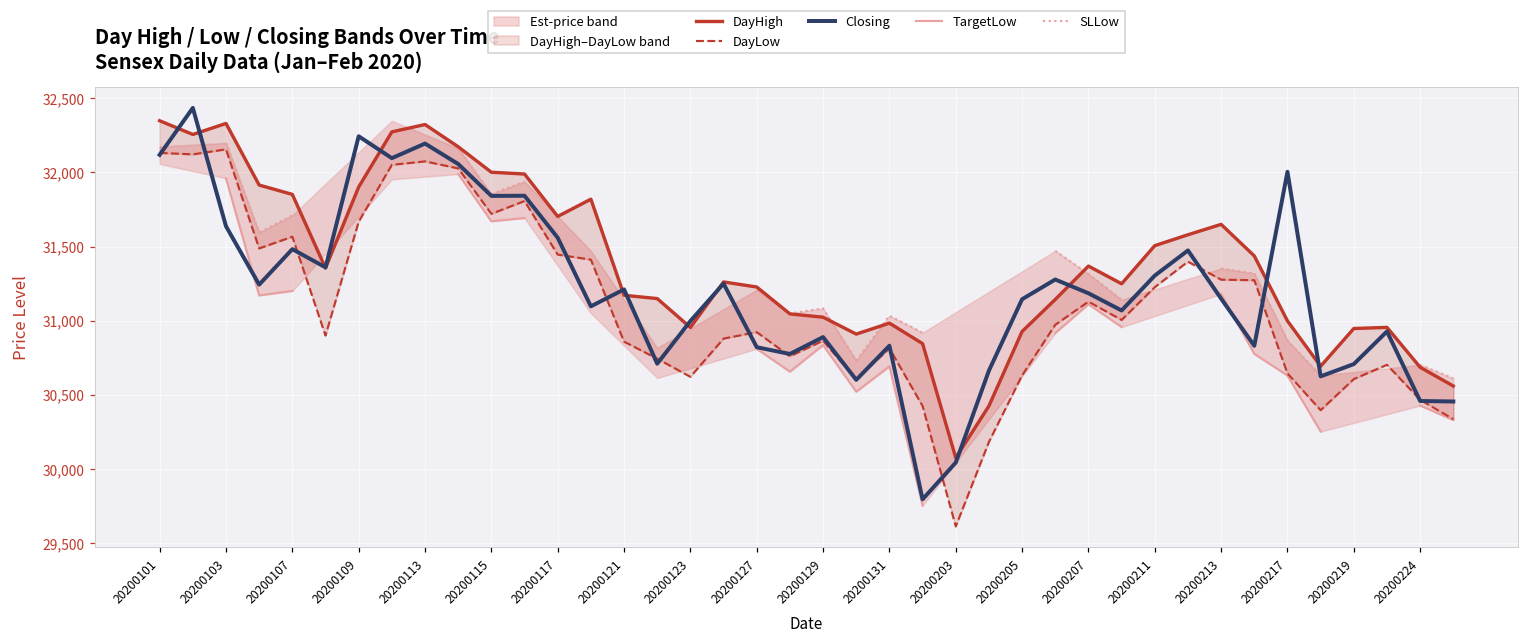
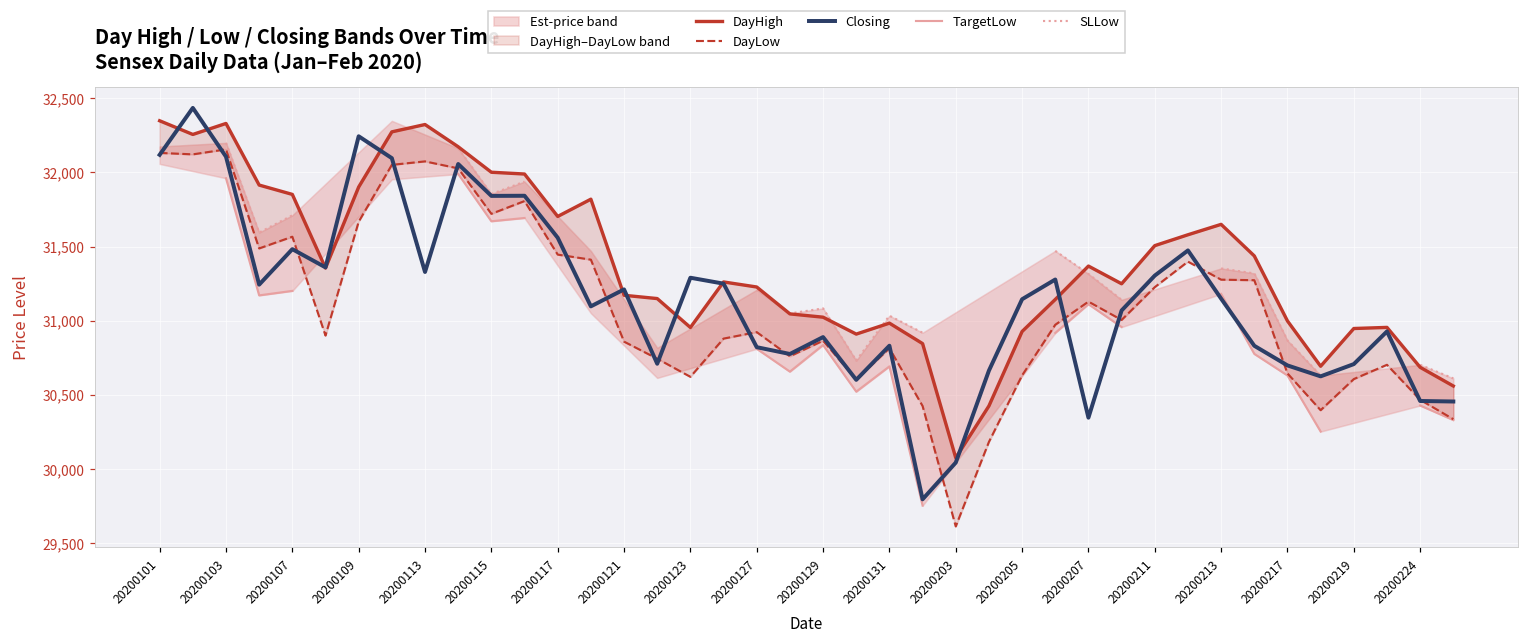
  {
    "Closing": {
-     "20200103": "31,640",
+     "20200103": "32,110",
      "20200107": "31,480",
      "20200109": "32,240",
-     "20200113": "32,190",
+     "20200113": "31,330",
      "20200117": "31,560",
      "20200121": "31,210",
-     "20200123": "31,000",
+     "20200123": "31,290",
      "20200129": "30,890",
      "20200203": "30,040",
      "20200205": "31,140",
-     "20200207": "31,180",
+     "20200207": "30,350",
      "20200211": "31,300",
      "20200213": "31,150",
-     "20200217": "32,000",
+     "20200217": "30,700",
      "20200219": "30,710"
    }
  }
